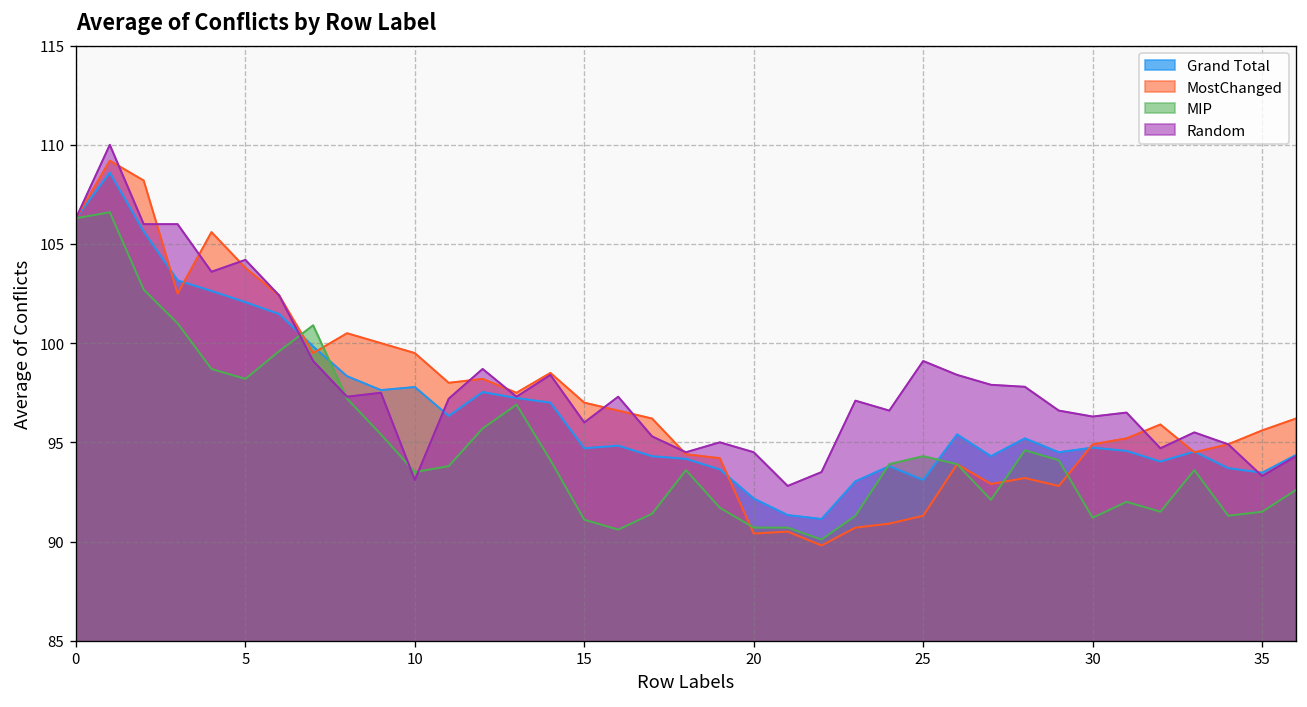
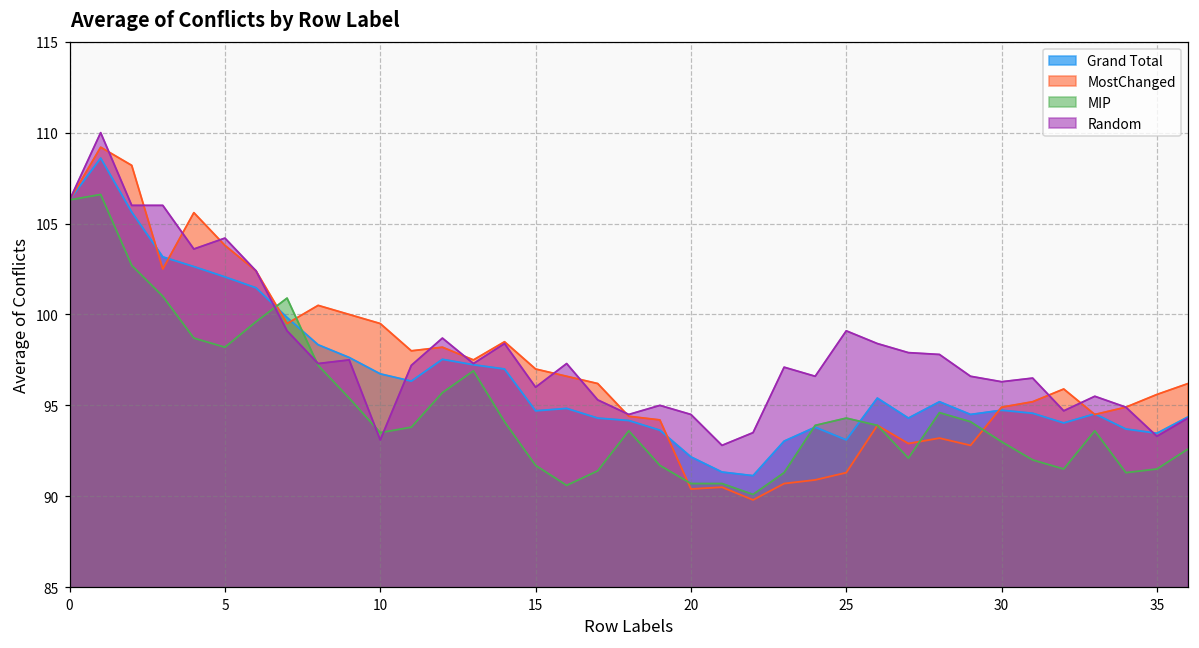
  {
    "Grand Total": {
      "5": 102.1,
-     "10": 97.8,
+     "10": 96.7,
      "15": 94.7,
      "20": 92.2,
      "25": 93.1,
      "30": 94.7,
      "35": 93.5
    },
    "MostChanged": {
      "5": 103.8,
      "10": 99.5,
      "15": 97.0,
      "20": 90.4,
      "25": 91.3,
      "30": 94.9,
      "35": 95.6
    },
    "MIP": {
      "5": 98.2,
      "10": 93.5,
-     "15": 91.1,
+     "15": 91.7,
      "20": 90.7,
      "25": 94.3,
-     "30": 91.2,
+     "30": 93.0,
      "35": 91.5
    },
    "Random": {
      "5": 104.2,
      "10": 93.1,
      "15": 96.0,
      "20": 94.5,
      "25": 99.1,
      "30": 96.3,
      "35": 93.3
    }
  }
